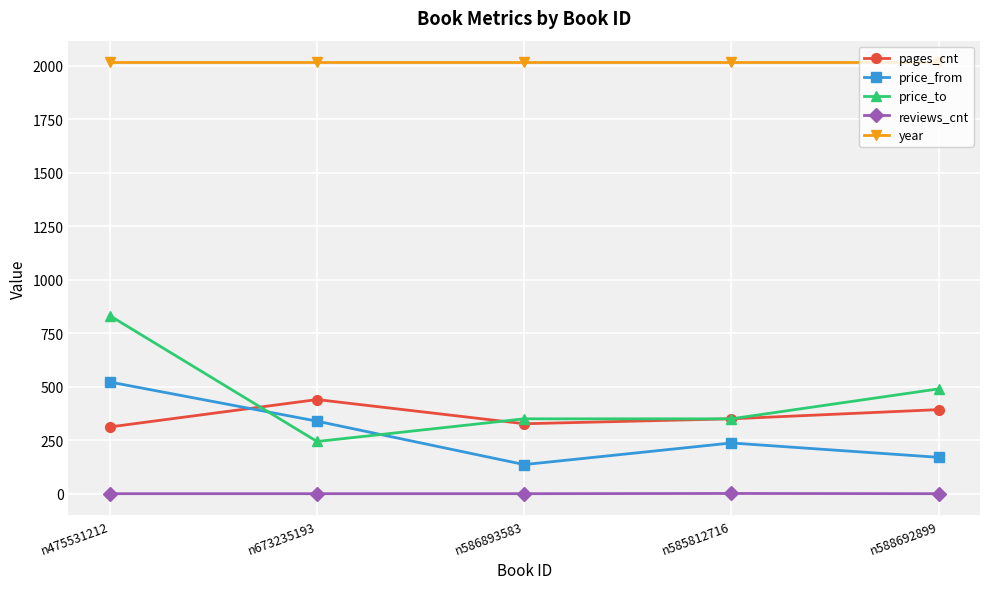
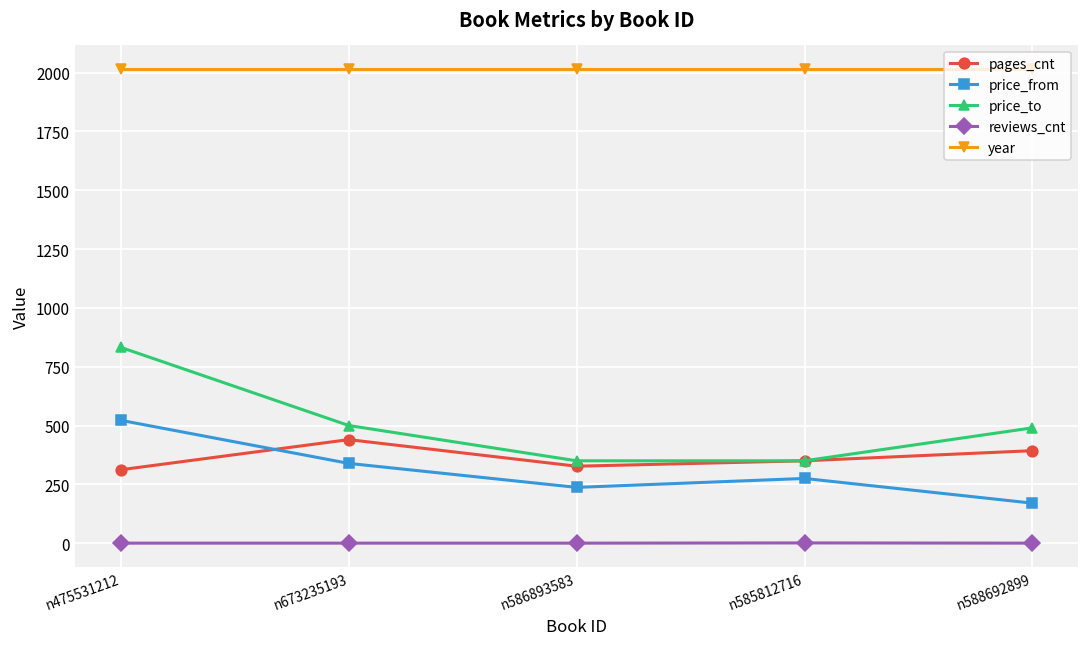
  {
    "pages_cnt": {
      "n475531212": 310,
      "n673235193": 440,
      "n586893583": 330,
      "n588692899": 390
    },
    "price_from": {
      "n475531212": 520,
      "n673235193": 340,
-     "n586893583": 140,
-     "n585812716": 240,
+     "n586893583": 240,
+     "n585812716": 280,
      "n588692899": 170
    },
    "price_to": {
      "n475531212": 830,
-     "n673235193": 240,
+     "n673235193": 500,
      "n586893583": 350,
      "n588692899": 490
    },
    "reviews_cnt": {
      "n475531212": 0,
      "n673235193": 0,
      "n586893583": 0,
      "n585812716": 0,
      "n588692899": 0
    },
    "year": {
      "n475531212": 2020,
      "n673235193": 2020,
      "n586893583": 2020,
      "n585812716": 2020
    }
  }
